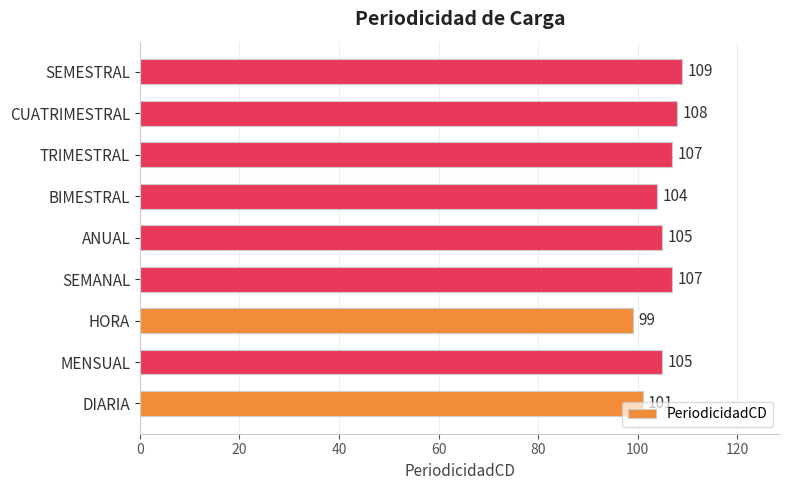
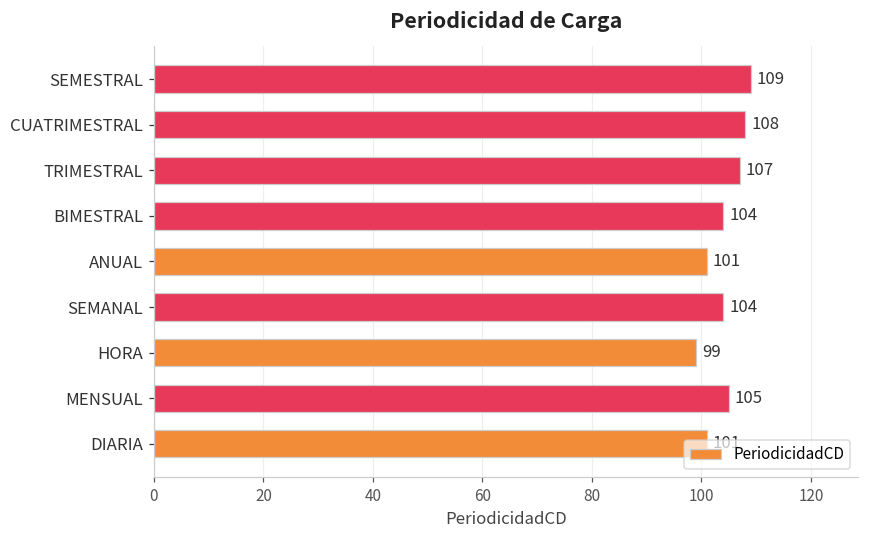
  {
    "SEMESTRAL": 109,
    "CUATRIMESTRAL": 108,
    "TRIMESTRAL": 107,
    "BIMESTRAL": 104,
-   "ANUAL": 105,
-   "SEMANAL": 107,
+   "ANUAL": 101,
+   "SEMANAL": 104,
    "HORA": 99,
    "MENSUAL": 105
  }
